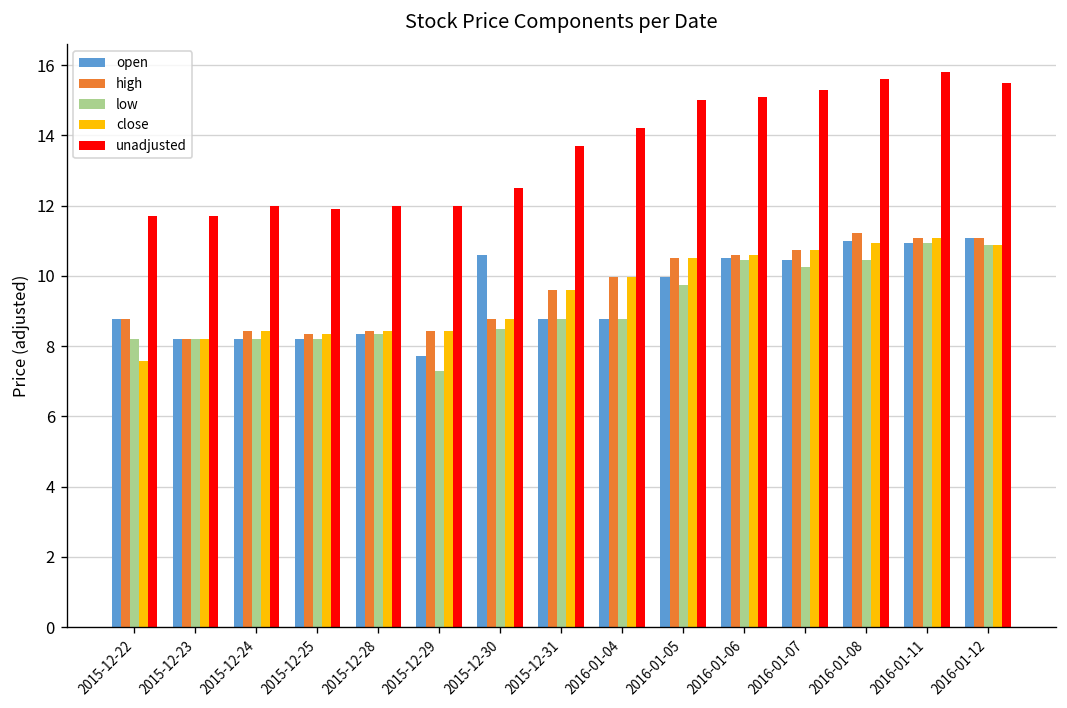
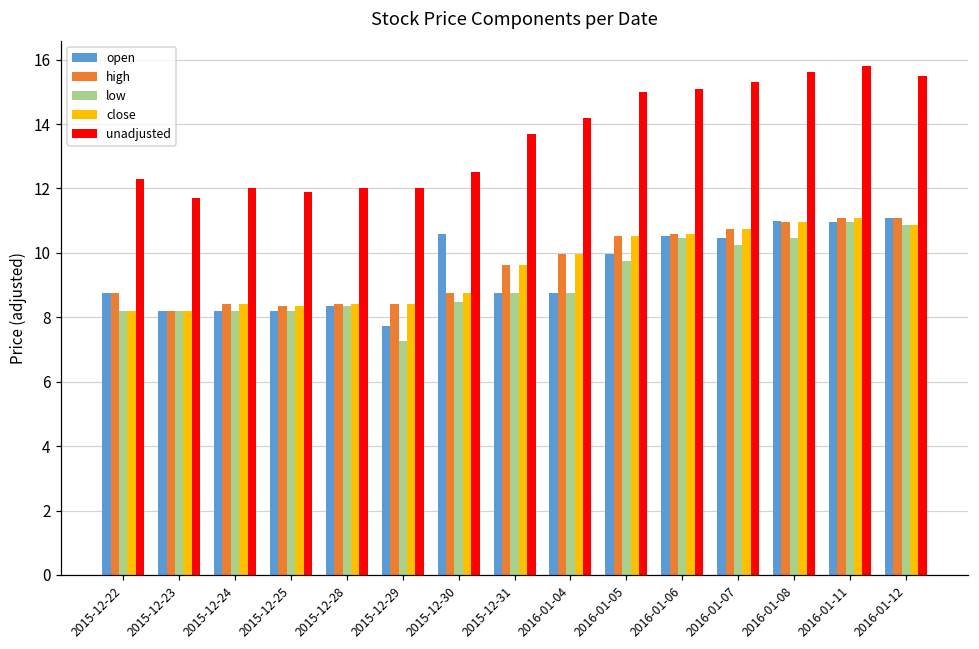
  {
    "open": {
      "2015-12-22": 8.8,
      "2015-12-23": 8.2,
      "2015-12-24": 8.2,
      "2015-12-25": 8.2,
      "2015-12-28": 8.3,
      "2015-12-29": 7.7,
      "2015-12-30": 10.6,
      "2015-12-31": 8.8,
      "2016-01-04": 8.8,
      "2016-01-05": 10.0,
      "2016-01-06": 10.5,
      "2016-01-07": 10.5,
      "2016-01-08": 11.0,
      "2016-01-11": 10.9,
      "2016-01-12": 11.1
    },
    "high": {
      "2015-12-22": 8.8,
      "2015-12-23": 8.2,
      "2015-12-24": 8.4,
      "2015-12-25": 8.3,
      "2015-12-28": 8.4,
      "2015-12-29": 8.4,
      "2015-12-30": 8.8,
      "2015-12-31": 9.6,
      "2016-01-04": 10.0,
      "2016-01-05": 10.5,
      "2016-01-06": 10.6,
      "2016-01-07": 10.7,
-     "2016-01-08": 11.2,
+     "2016-01-08": 10.9,
      "2016-01-11": 11.1,
      "2016-01-12": 11.1
    },
    "low": {
      "2015-12-22": 8.2,
      "2015-12-23": 8.2,
      "2015-12-24": 8.2,
      "2015-12-25": 8.2,
      "2015-12-28": 8.3,
      "2015-12-29": 7.3,
      "2015-12-30": 8.5,
      "2015-12-31": 8.8,
      "2016-01-04": 8.8,
      "2016-01-05": 9.8,
      "2016-01-06": 10.5,
      "2016-01-07": 10.2,
      "2016-01-08": 10.5,
      "2016-01-11": 10.9,
      "2016-01-12": 10.9
    },
    "close": {
-     "2015-12-22": 7.6,
+     "2015-12-22": 8.2,
      "2015-12-23": 8.2,
      "2015-12-24": 8.4,
      "2015-12-25": 8.3,
      "2015-12-28": 8.4,
      "2015-12-29": 8.4,
      "2015-12-30": 8.8,
      "2015-12-31": 9.6,
      "2016-01-04": 10.0,
      "2016-01-05": 10.5,
      "2016-01-06": 10.6,
      "2016-01-07": 10.7,
      "2016-01-08": 10.9,
      "2016-01-11": 11.1,
      "2016-01-12": 10.9
    },
    "unadjusted": {
-     "2015-12-22": 11.7,
+     "2015-12-22": 12.3,
      "2015-12-23": 11.7,
      "2015-12-24": 12.0,
      "2015-12-25": 11.9,
      "2015-12-28": 12.0,
      "2015-12-29": 12.0,
      "2015-12-30": 12.5,
      "2015-12-31": 13.7,
      "2016-01-04": 14.2,
      "2016-01-05": 15.0,
      "2016-01-06": 15.1,
      "2016-01-07": 15.3,
      "2016-01-08": 15.6,
      "2016-01-11": 15.8,
      "2016-01-12": 15.5
    }
  }
